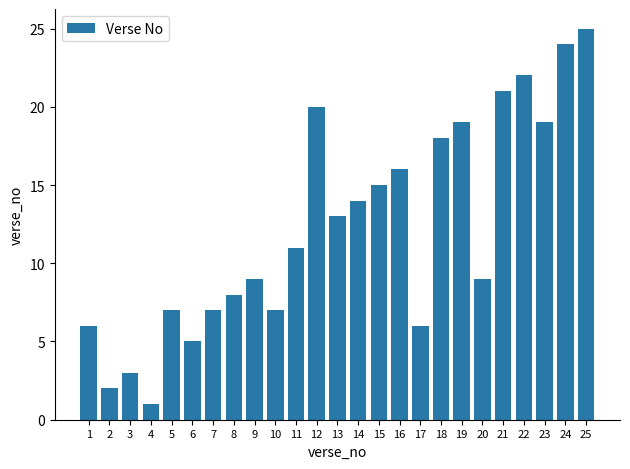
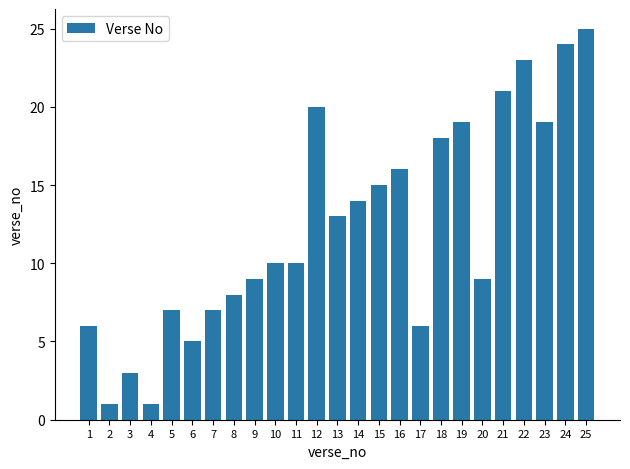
  {
    "1": 6,
-   "2": 2,
+   "2": 1,
    "3": 3,
    "4": 1,
    "5": 7,
    "6": 5,
    "7": 7,
    "8": 8,
    "9": 9,
-   "10": 7,
-   "11": 11,
+   "10": 10,
+   "11": 10,
    "12": 20,
    "13": 13,
    "14": 14,
    "15": 15,
    "16": 16,
    "17": 6,
    "18": 18,
    "19": 19,
    "20": 9,
    "21": 21,
-   "22": 22,
+   "22": 23,
    "23": 19,
    "24": 24,
    "25": 25
  }
